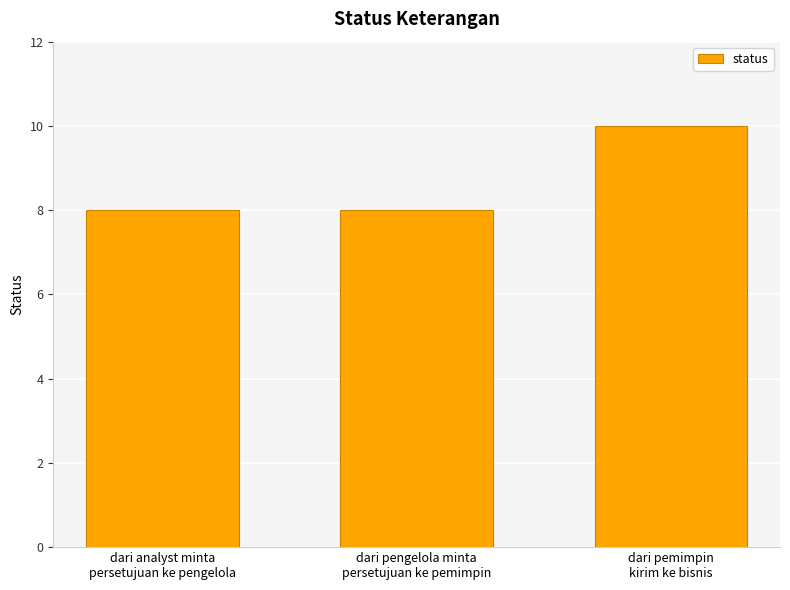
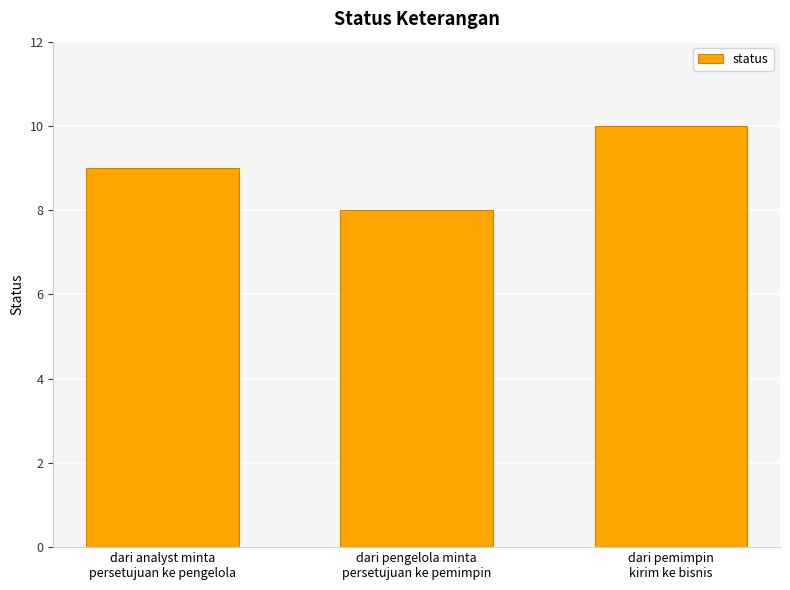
  {
-   "dari analyst minta persetujuan ke pengelola": 8,
+   "dari analyst minta persetujuan ke pengelola": 9,
    "dari pengelola minta persetujuan ke pemimpin": 8,
    "dari pemimpin kirim ke bisnis": 10
  }
